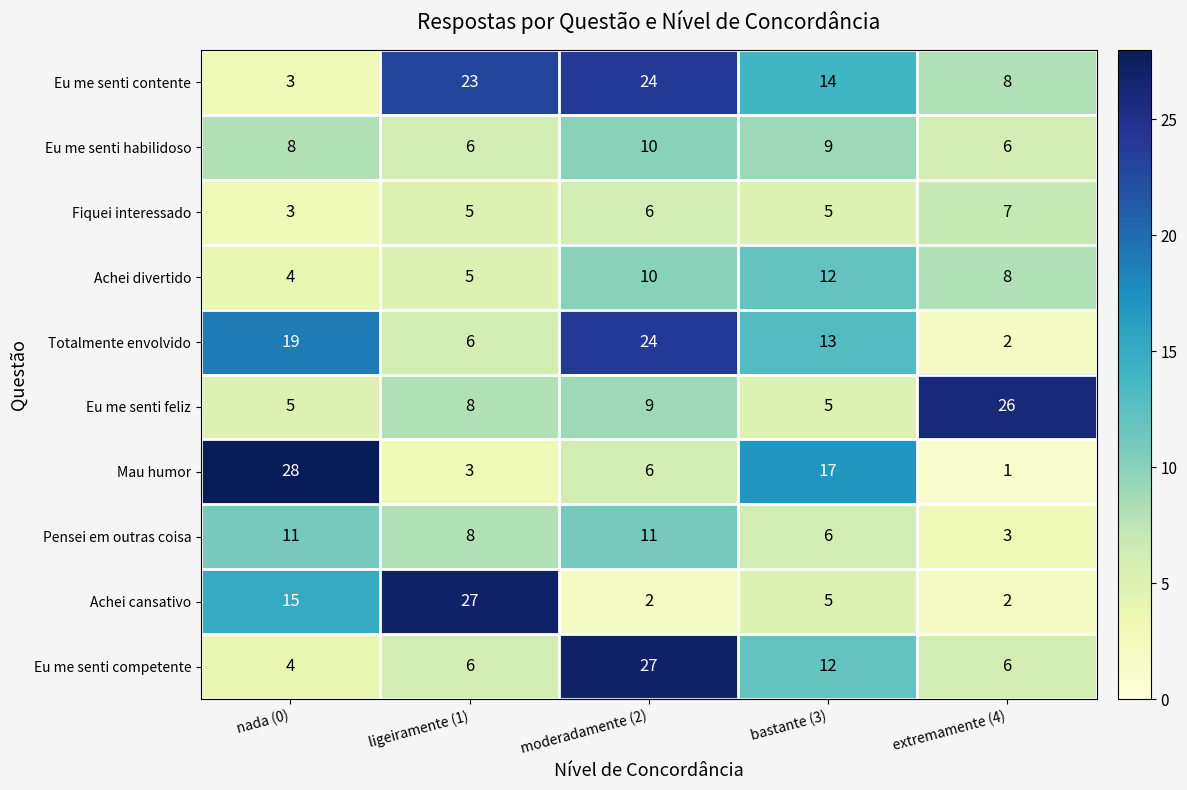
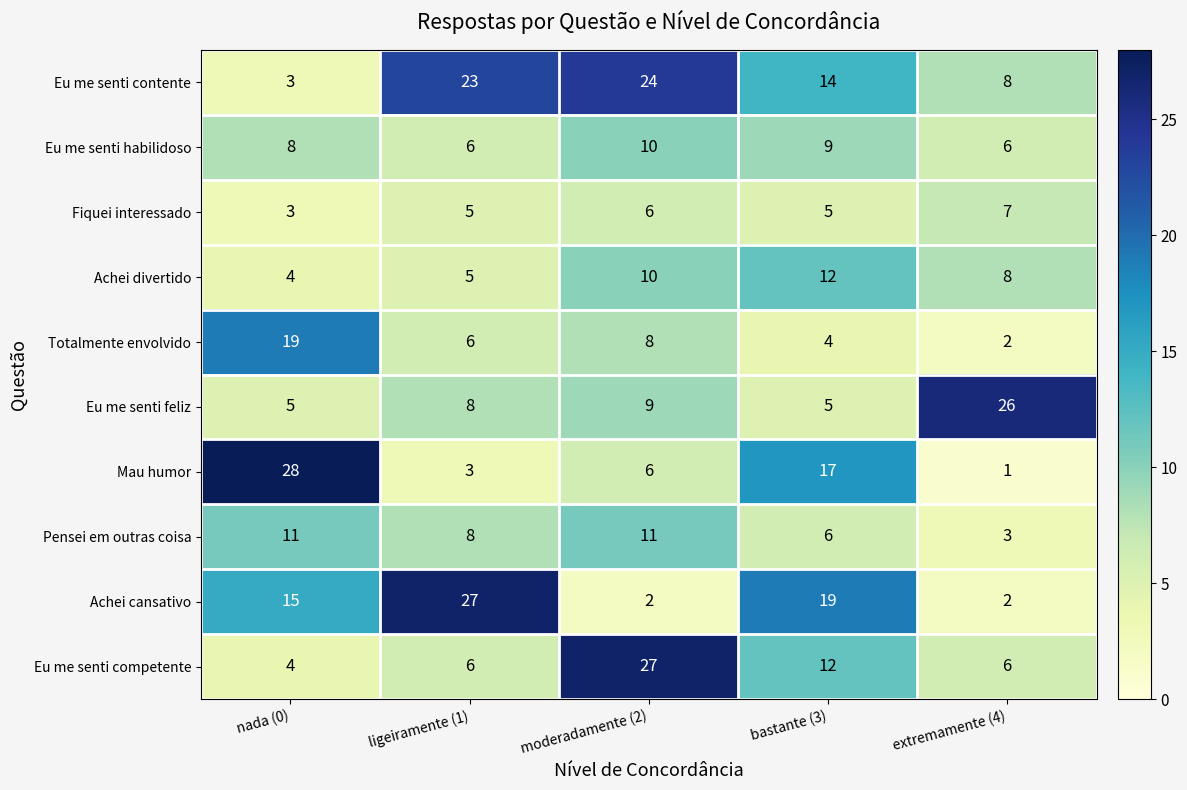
  {
    "Eu me senti contente": {
      "nada (0)": 3,
      "ligeiramente (1)": 23,
      "moderadamente (2)": 24,
      "bastante (3)": 14,
      "extremamente (4)": 8
    },
    "Eu me senti habilidoso": {
      "nada (0)": 8,
      "ligeiramente (1)": 6,
      "moderadamente (2)": 10,
      "bastante (3)": 9,
      "extremamente (4)": 6
    },
    "Fiquei interessado": {
      "nada (0)": 3,
      "ligeiramente (1)": 5,
      "moderadamente (2)": 6,
      "bastante (3)": 5,
      "extremamente (4)": 7
    },
    "Achei divertido": {
      "nada (0)": 4,
      "ligeiramente (1)": 5,
      "moderadamente (2)": 10,
      "bastante (3)": 12,
      "extremamente (4)": 8
    },
    "Totalmente envolvido": {
      "nada (0)": 19,
      "ligeiramente (1)": 6,
-     "moderadamente (2)": 24,
-     "bastante (3)": 13,
+     "moderadamente (2)": 8,
+     "bastante (3)": 4,
      "extremamente (4)": 2
    },
    "Eu me senti feliz": {
      "nada (0)": 5,
      "ligeiramente (1)": 8,
      "moderadamente (2)": 9,
      "bastante (3)": 5,
      "extremamente (4)": 26
    },
    "Mau humor": {
      "nada (0)": 28,
      "ligeiramente (1)": 3,
      "moderadamente (2)": 6,
      "bastante (3)": 17,
      "extremamente (4)": 1
    },
    "Pensei em outras coisa": {
      "nada (0)": 11,
      "ligeiramente (1)": 8,
      "moderadamente (2)": 11,
      "bastante (3)": 6,
      "extremamente (4)": 3
    },
    "Achei cansativo": {
      "nada (0)": 15,
      "ligeiramente (1)": 27,
      "moderadamente (2)": 2,
-     "bastante (3)": 5,
+     "bastante (3)": 19,
      "extremamente (4)": 2
    },
    "Eu me senti competente": {
      "nada (0)": 4,
      "ligeiramente (1)": 6,
      "moderadamente (2)": 27,
      "bastante (3)": 12,
      "extremamente (4)": 6
    }
  }
